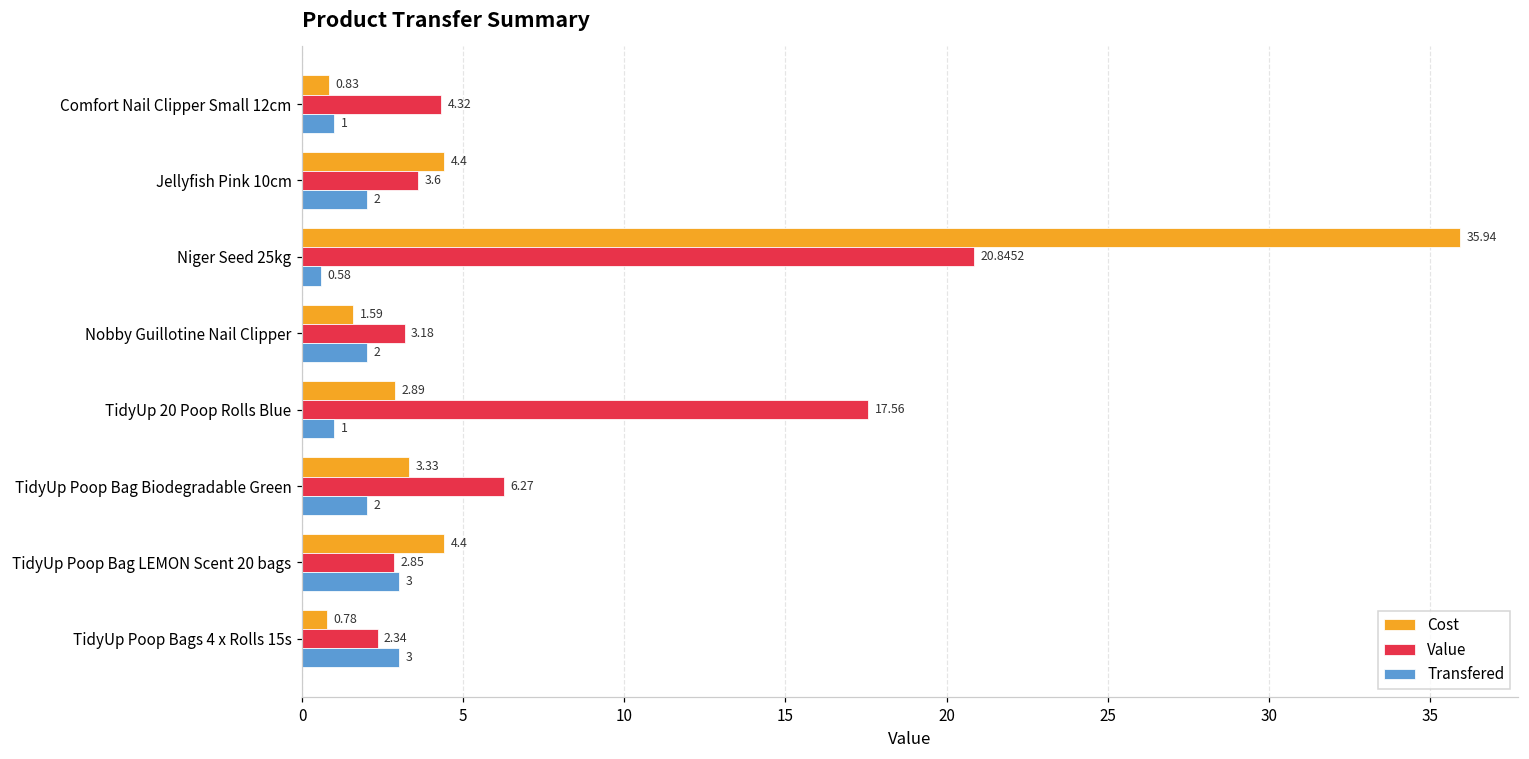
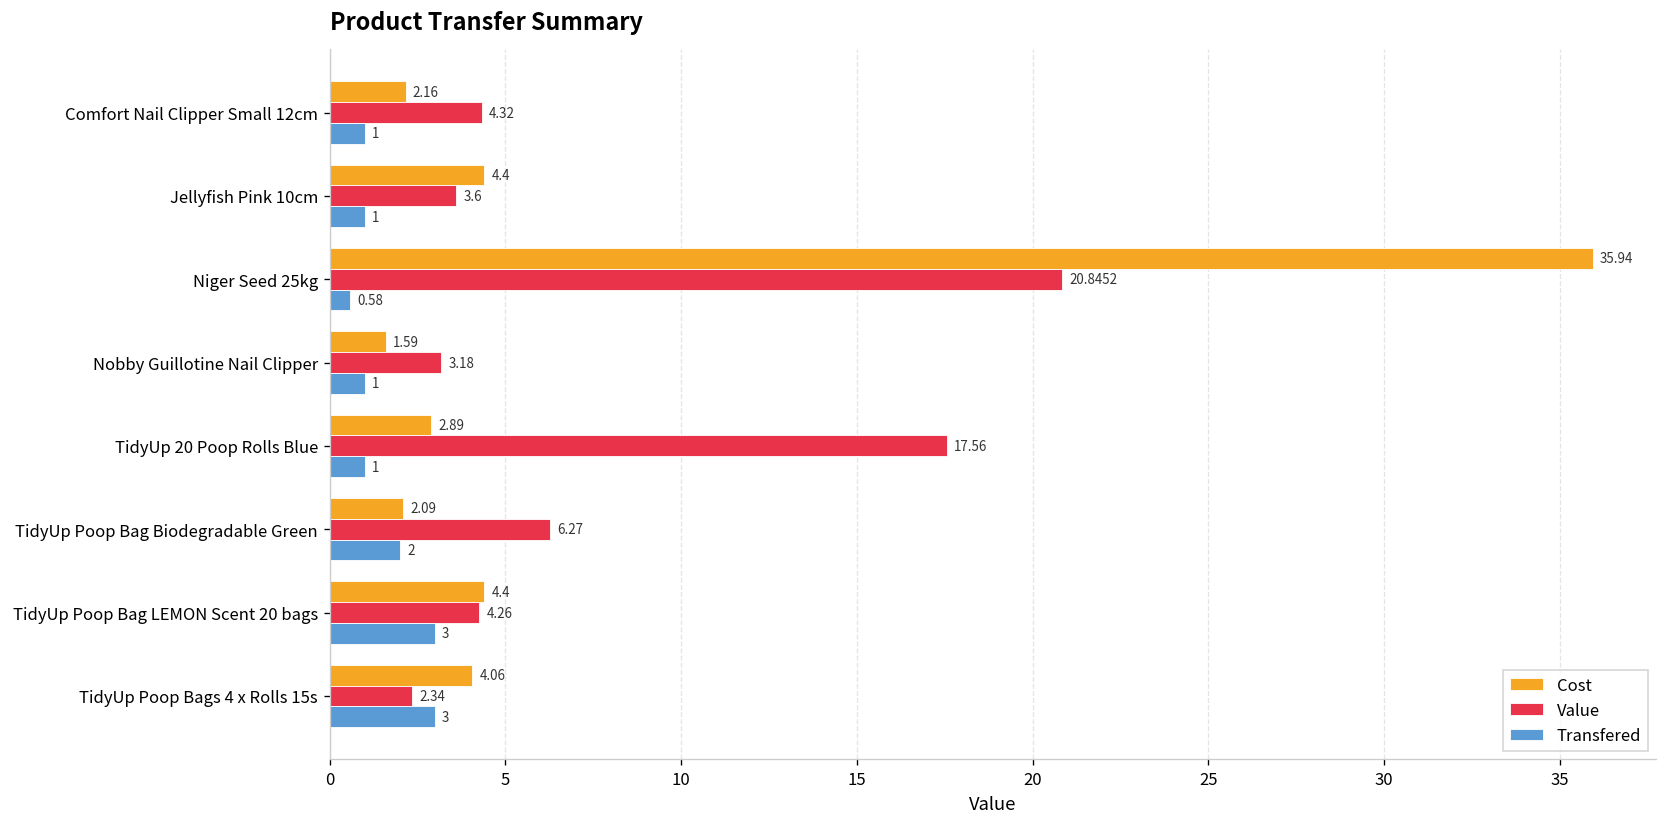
  {
    "Cost": {
-     "Comfort Nail Clipper Small 12cm": 0.83,
+     "Comfort Nail Clipper Small 12cm": 2.16,
      "Jellyfish Pink 10cm": 4.4,
      "Niger Seed 25kg": 35.94,
      "Nobby Guillotine Nail Clipper": 1.59,
      "TidyUp 20 Poop Rolls Blue": 2.89,
-     "TidyUp Poop Bag Biodegradable Green": 3.33,
+     "TidyUp Poop Bag Biodegradable Green": 2.09,
      "TidyUp Poop Bag LEMON Scent 20 bags": 4.4,
-     "TidyUp Poop Bags 4 x Rolls 15s": 0.78
+     "TidyUp Poop Bags 4 x Rolls 15s": 4.06
    },
    "Value": {
      "Comfort Nail Clipper Small 12cm": 4.32,
      "Jellyfish Pink 10cm": 3.6,
      "Niger Seed 25kg": 20.8452,
      "Nobby Guillotine Nail Clipper": 3.18,
      "TidyUp 20 Poop Rolls Blue": 17.56,
      "TidyUp Poop Bag Biodegradable Green": 6.27,
-     "TidyUp Poop Bag LEMON Scent 20 bags": 2.85,
+     "TidyUp Poop Bag LEMON Scent 20 bags": 4.26,
      "TidyUp Poop Bags 4 x Rolls 15s": 2.34
    },
    "Transfered": {
      "Comfort Nail Clipper Small 12cm": 1,
-     "Jellyfish Pink 10cm": 2,
+     "Jellyfish Pink 10cm": 1,
      "Niger Seed 25kg": 0.58,
-     "Nobby Guillotine Nail Clipper": 2,
+     "Nobby Guillotine Nail Clipper": 1,
      "TidyUp 20 Poop Rolls Blue": 1,
      "TidyUp Poop Bag Biodegradable Green": 2,
      "TidyUp Poop Bag LEMON Scent 20 bags": 3,
      "TidyUp Poop Bags 4 x Rolls 15s": 3
    }
  }
